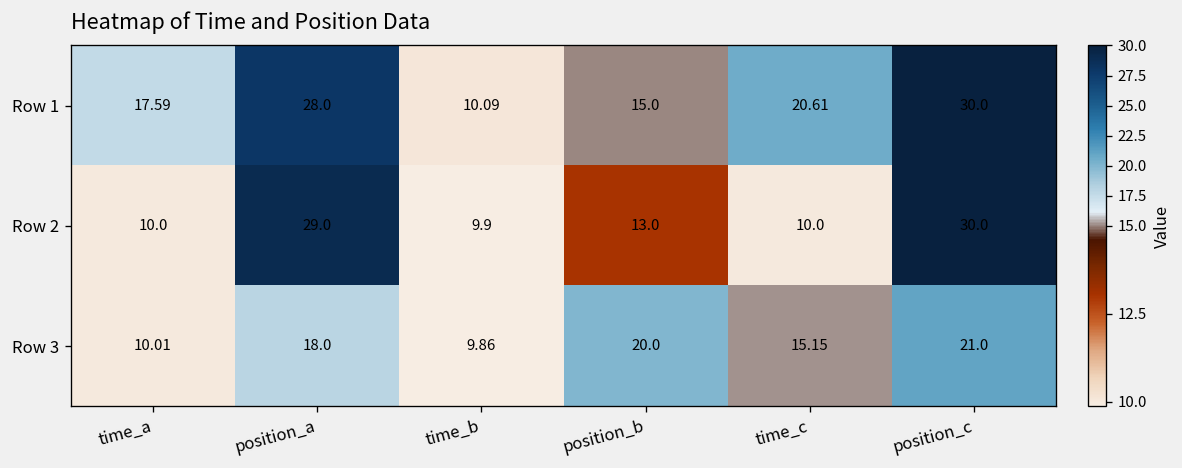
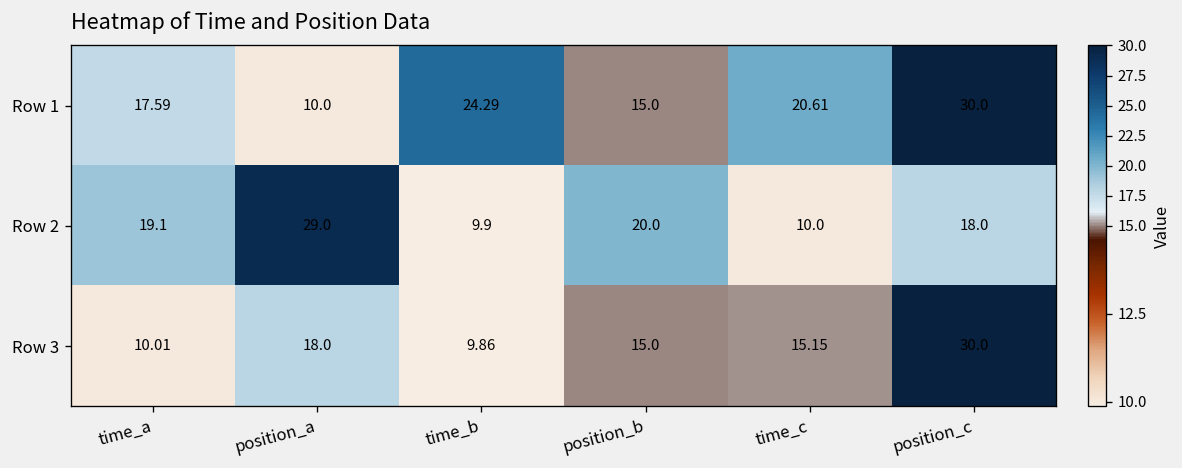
  {
    "Row 1": {
      "time_a": 17.59,
-     "position_a": 28.0,
-     "time_b": 10.09,
+     "position_a": 10.0,
+     "time_b": 24.29,
      "position_b": 15.0,
      "time_c": 20.61,
      "position_c": 30.0
    },
    "Row 2": {
-     "time_a": 10.0,
+     "time_a": 19.1,
      "position_a": 29.0,
      "time_b": 9.9,
-     "position_b": 13.0,
+     "position_b": 20.0,
      "time_c": 10.0,
-     "position_c": 30.0
+     "position_c": 18.0
    },
    "Row 3": {
      "time_a": 10.01,
      "position_a": 18.0,
      "time_b": 9.86,
-     "position_b": 20.0,
+     "position_b": 15.0,
      "time_c": 15.15,
-     "position_c": 21.0
+     "position_c": 30.0
    }
  }
